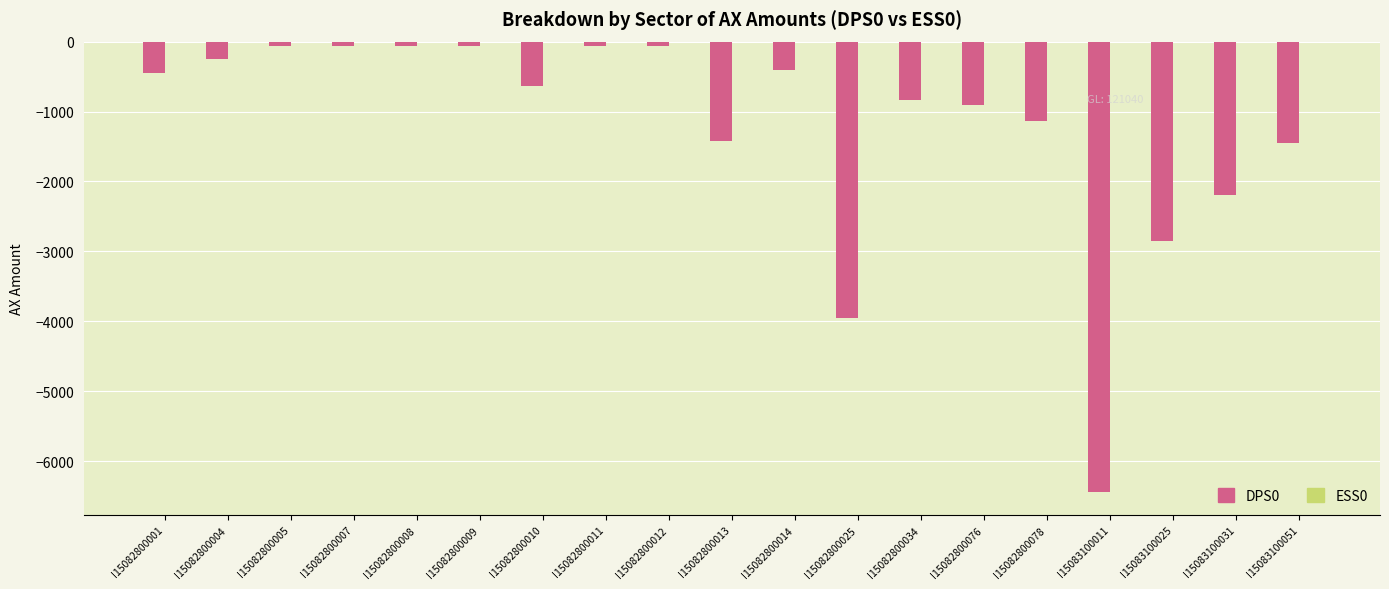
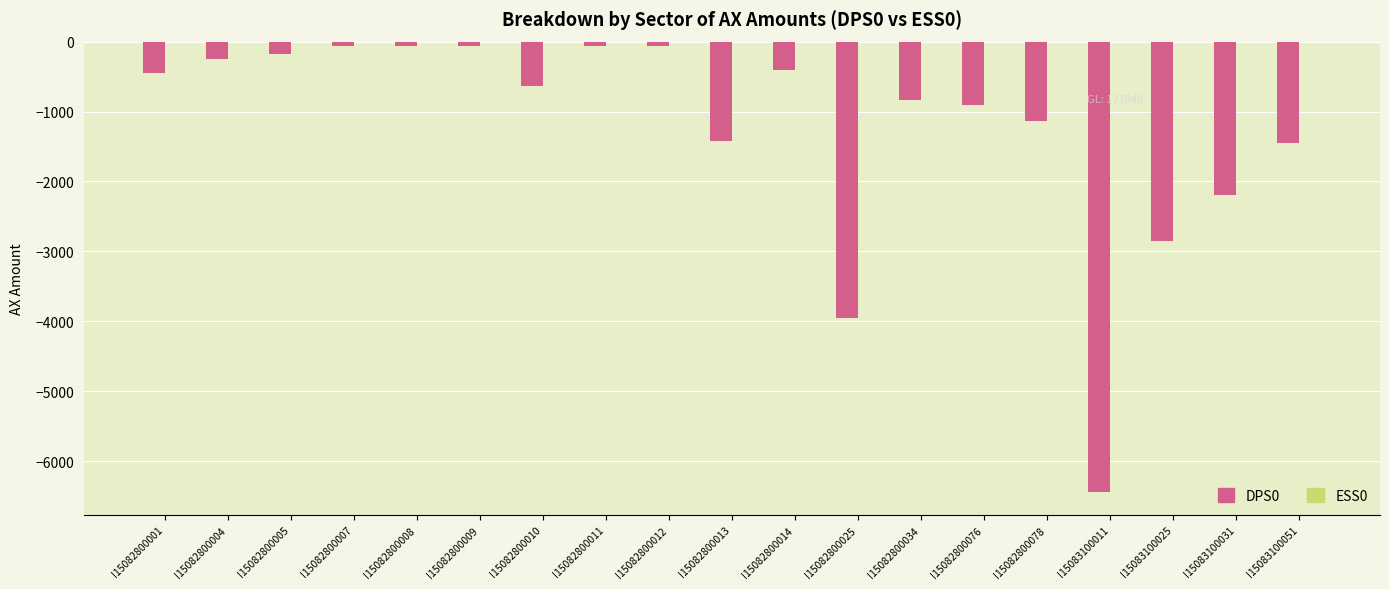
  {
    "DPS0": {
      "I15082800001": -500,
      "I15082800004": -200,
-     "I15082800005": -100,
+     "I15082800005": -200,
      "I15082800007": -100,
      "I15082800008": -100,
      "I15082800009": -100,
      "I15082800010": -600,
      "I15082800011": -100,
      "I15082800012": -100,
      "I15082800013": -1400,
      "I15082800014": -400,
      "I15082800025": -4000,
      "I15082800034": -800,
      "I15082800076": -900,
      "I15082800078": -1100,
      "I15083100011": -6500,
      "I15083100025": -2900,
      "I15083100031": -2200,
      "I15083100051": -1500
    },
    "ESS0": {
      "I15082800001": 0,
      "I15082800004": 0,
      "I15082800005": 0,
      "I15082800007": 0,
      "I15082800008": 0,
      "I15082800009": 0,
      "I15082800010": 0,
      "I15082800011": 0,
      "I15082800012": 0,
      "I15082800013": 0,
      "I15082800014": 0,
      "I15082800025": 0,
      "I15082800034": 0,
      "I15082800076": 0,
      "I15082800078": 0,
      "I15083100011": 0,
      "I15083100025": 0,
      "I15083100031": 0,
      "I15083100051": 0
    }
  }
